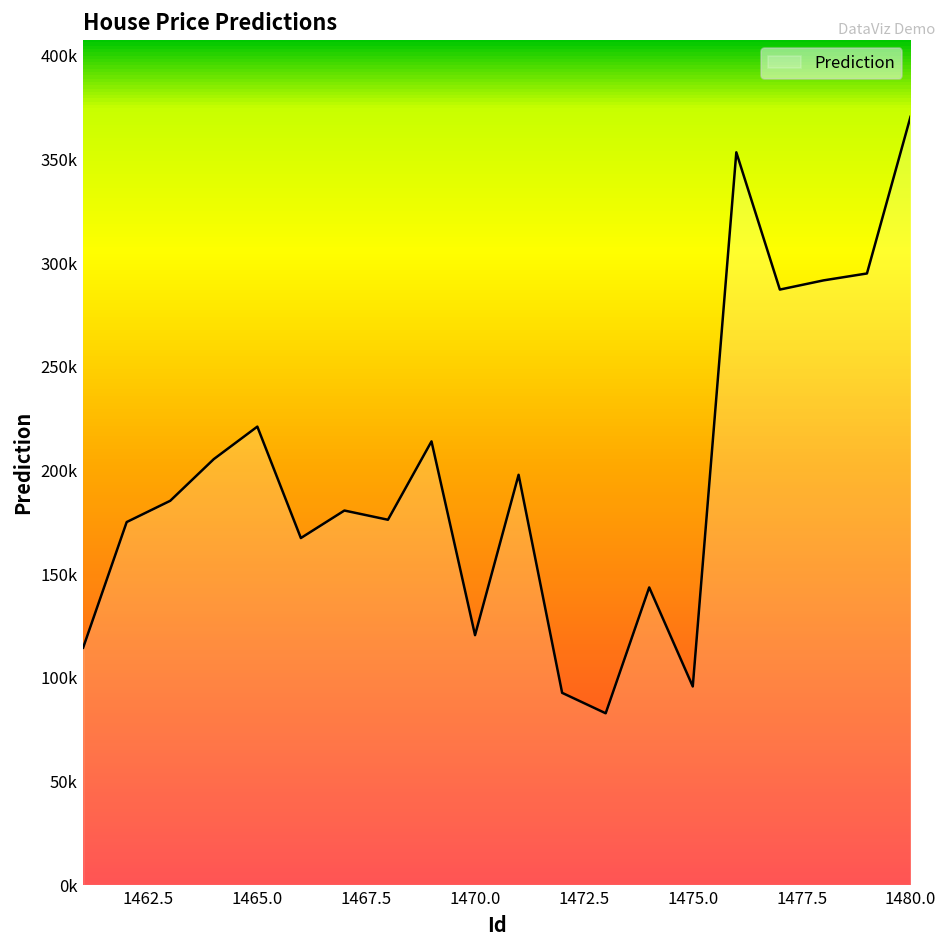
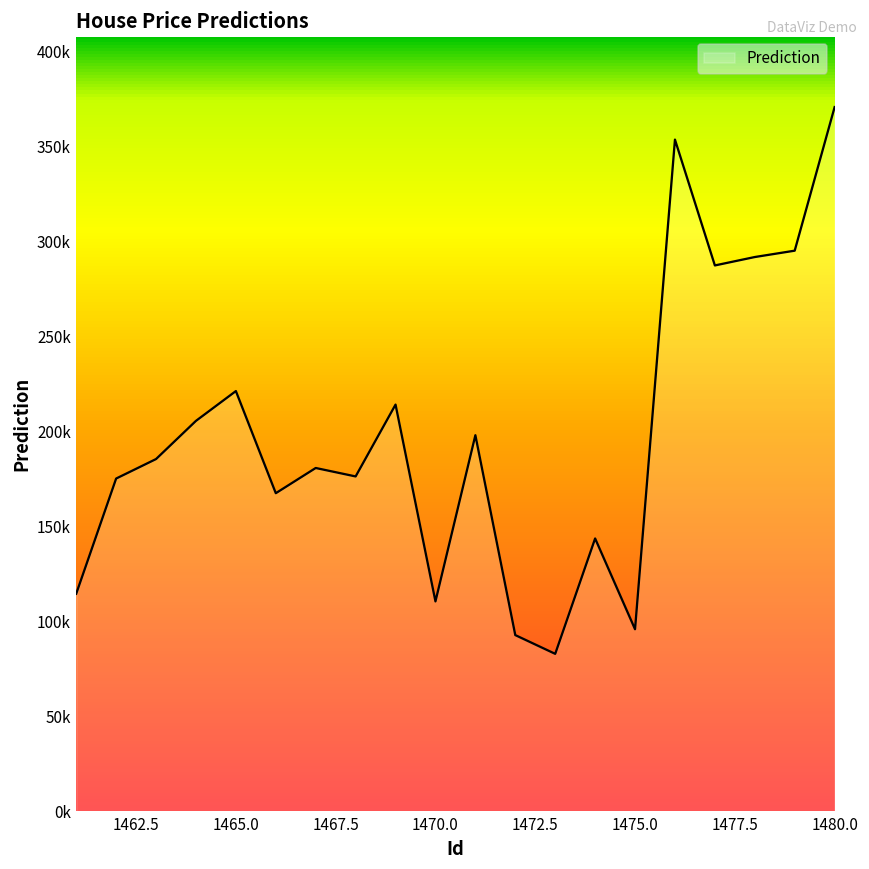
  {
    "1465.0": 221000,
-   "1470.0": 121000,
+   "1470.0": 110000,
    "1475.0": 96000,
    "1480.0": 371000
  }
